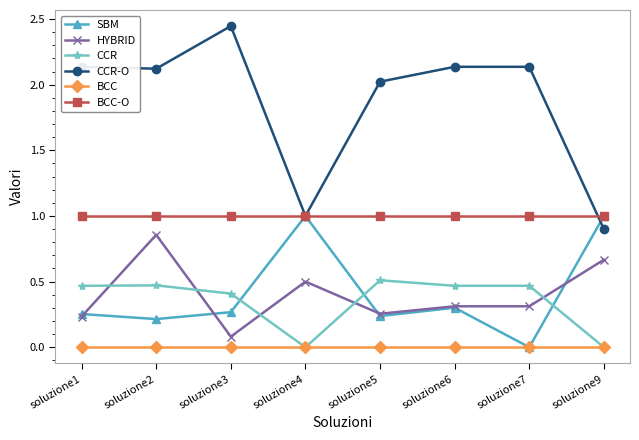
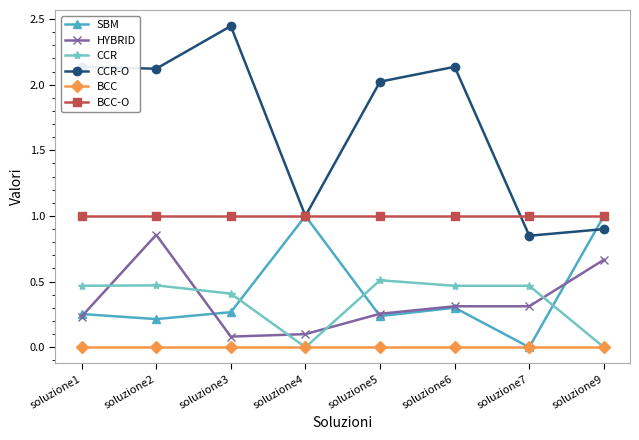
  {
    "HYBRID": {
      "soluzione2": 0.86,
      "soluzione3": 0.1,
-     "soluzione4": 0.5,
+     "soluzione4": 0.1,
      "soluzione7": 0.3,
      "soluzione9": 0.67
    },
    "CCR-O": {
      "soluzione2": 2.12,
      "soluzione3": 2.45,
      "soluzione5": 2.02,
      "soluzione6": 2.14,
-     "soluzione7": 2.14,
+     "soluzione7": 0.85,
      "soluzione9": 0.90
    },
    "BCC": {
      "soluzione1": 0.00,
      "soluzione2": 0.00,
      "soluzione3": 0.00,
      "soluzione5": 0.00,
      "soluzione6": 0.00
    },
    "BCC-O": {
      "soluzione1": 1.00,
      "soluzione2": 1.00,
      "soluzione3": 1.00,
      "soluzione5": 1.00,
      "soluzione6": 1.00,
      "soluzione7": 1.00
    }
  }
